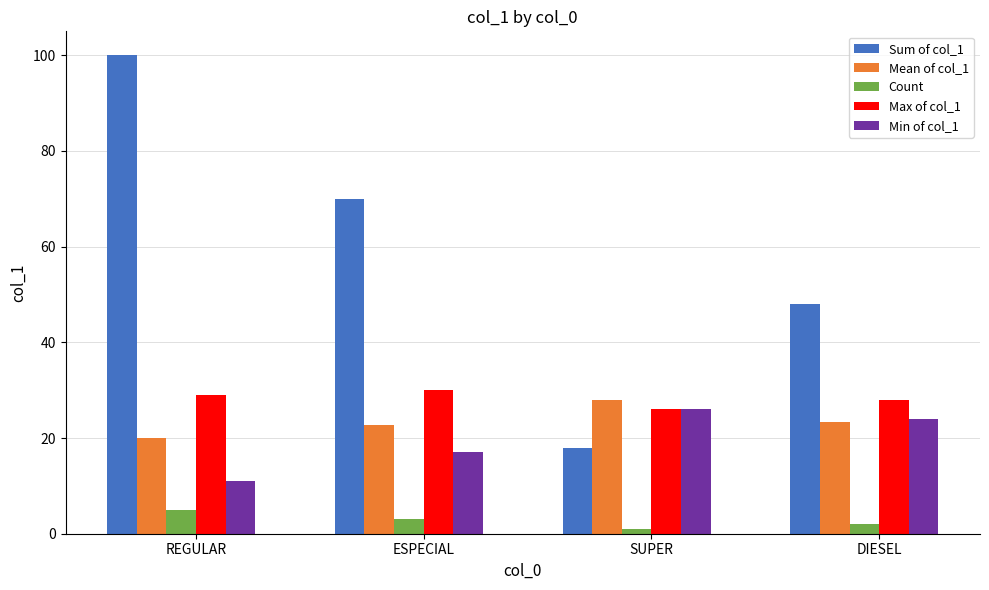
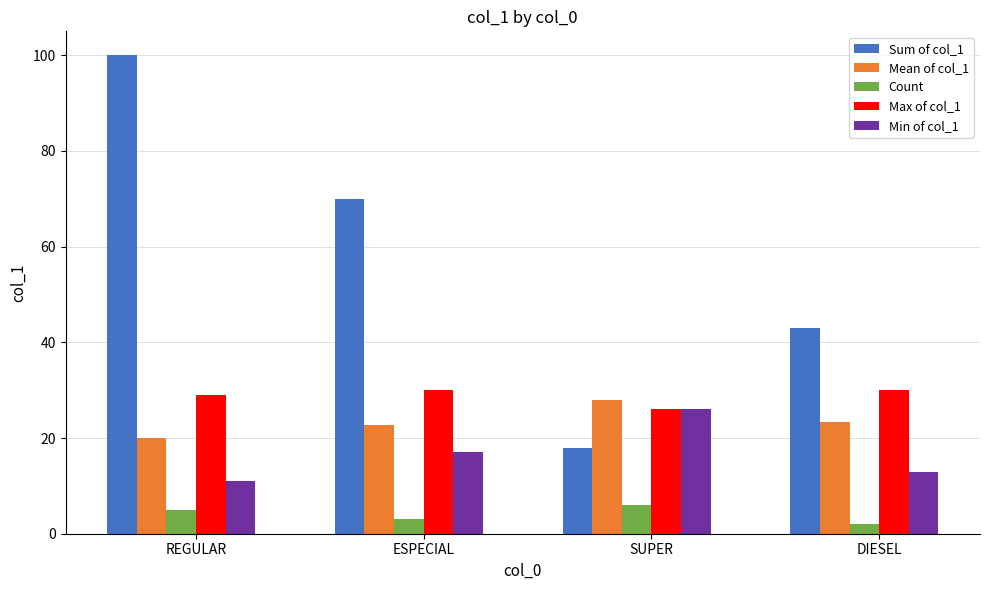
  {
    "Sum of col_1": {
      "REGULAR": 100,
      "ESPECIAL": 70,
      "SUPER": 18,
-     "DIESEL": 48
+     "DIESEL": 43
    },
    "Mean of col_1": {
      "REGULAR": 20,
      "ESPECIAL": 23,
      "SUPER": 28,
      "DIESEL": 23
    },
    "Count": {
      "REGULAR": 5,
      "ESPECIAL": 3,
-     "SUPER": 1,
+     "SUPER": 6,
      "DIESEL": 2
    },
    "Max of col_1": {
      "REGULAR": 29,
      "ESPECIAL": 30,
      "SUPER": 26,
-     "DIESEL": 28
+     "DIESEL": 30
    },
    "Min of col_1": {
      "REGULAR": 11,
      "ESPECIAL": 17,
      "SUPER": 26,
-     "DIESEL": 24
+     "DIESEL": 13
    }
  }
